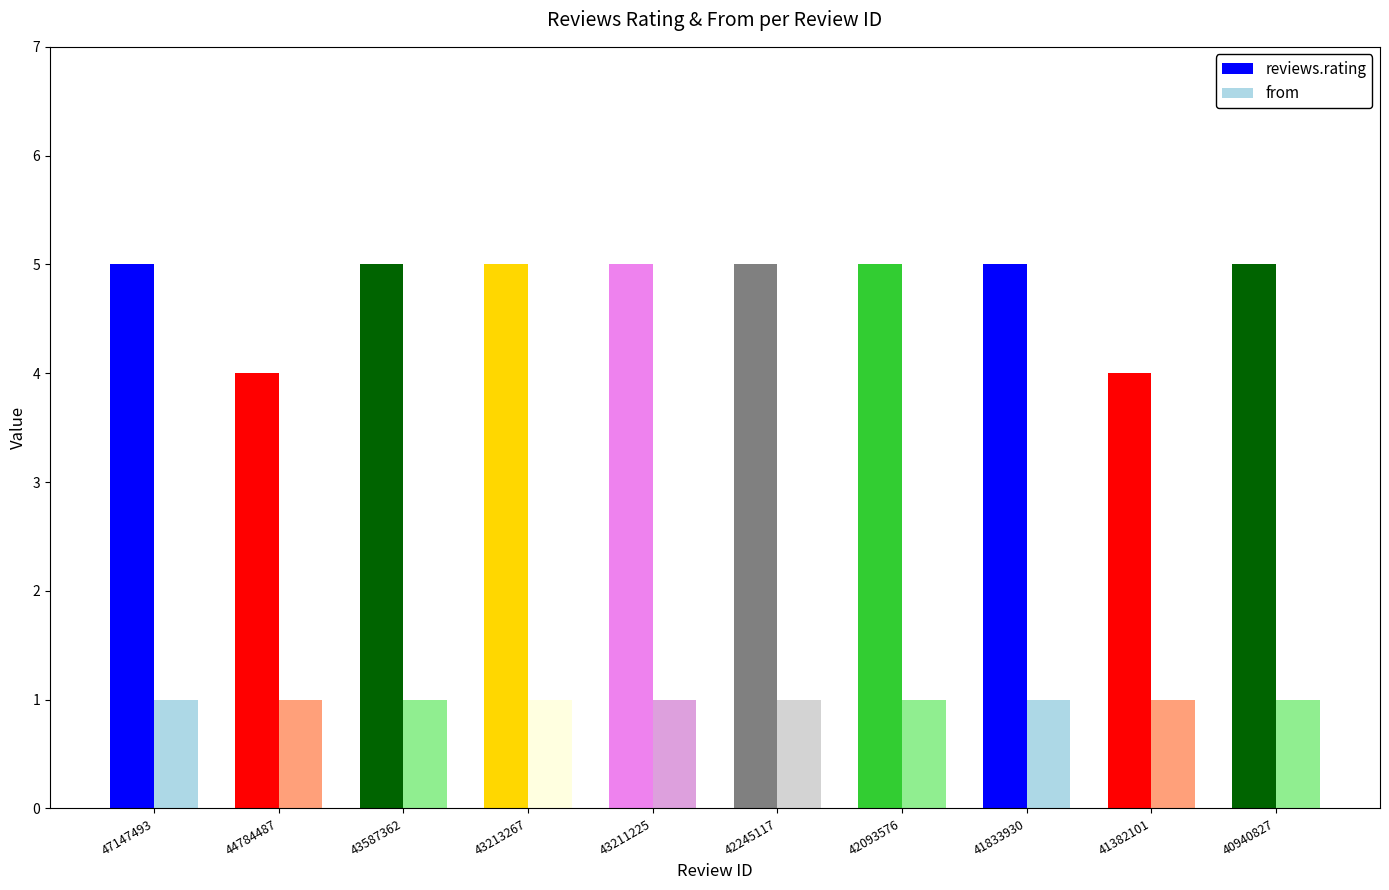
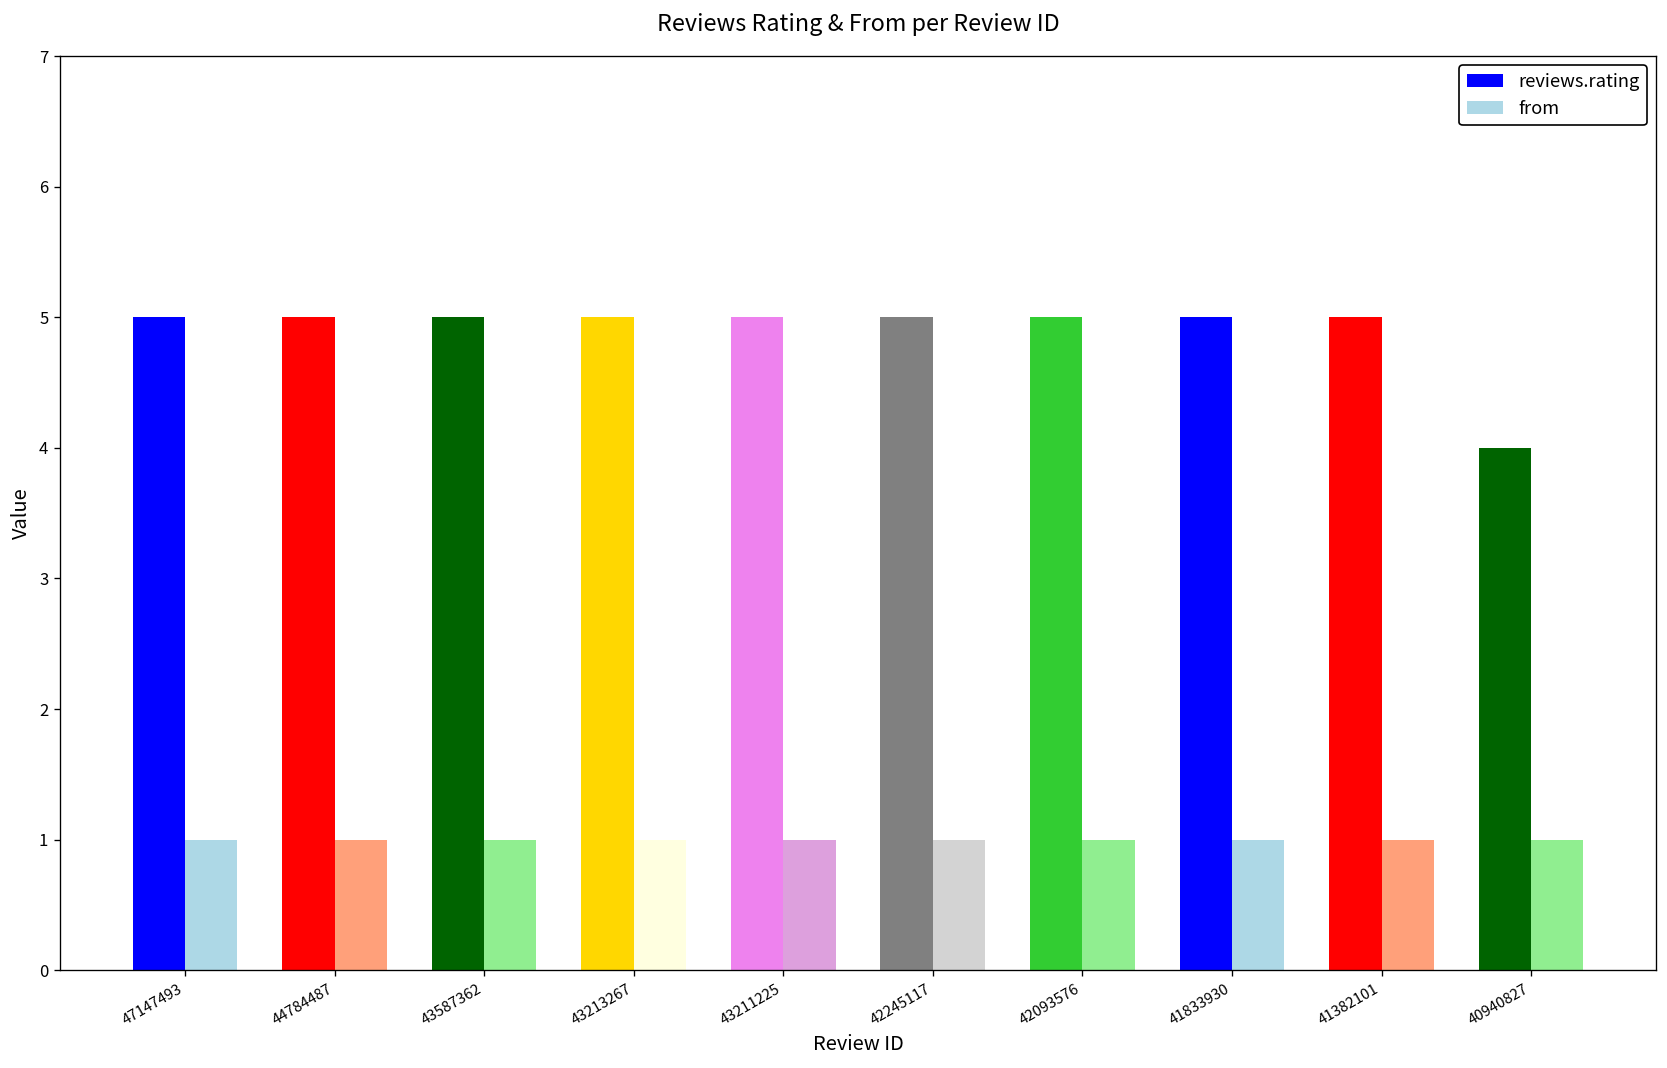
  {
    "reviews.rating": {
      "47147493": 5,
-     "44784487": 4,
+     "44784487": 5,
      "43587362": 5,
      "43213267": 5,
      "43211225": 5,
      "42245117": 5,
      "42093576": 5,
      "41833930": 5,
-     "41382101": 4,
-     "40940827": 5
+     "41382101": 5,
+     "40940827": 4
    },
    "from": {
      "47147493": 1,
      "44784487": 1,
      "43587362": 1,
      "43213267": 1,
      "43211225": 1,
      "42245117": 1,
      "42093576": 1,
      "41833930": 1,
      "41382101": 1,
      "40940827": 1
    }
  }
